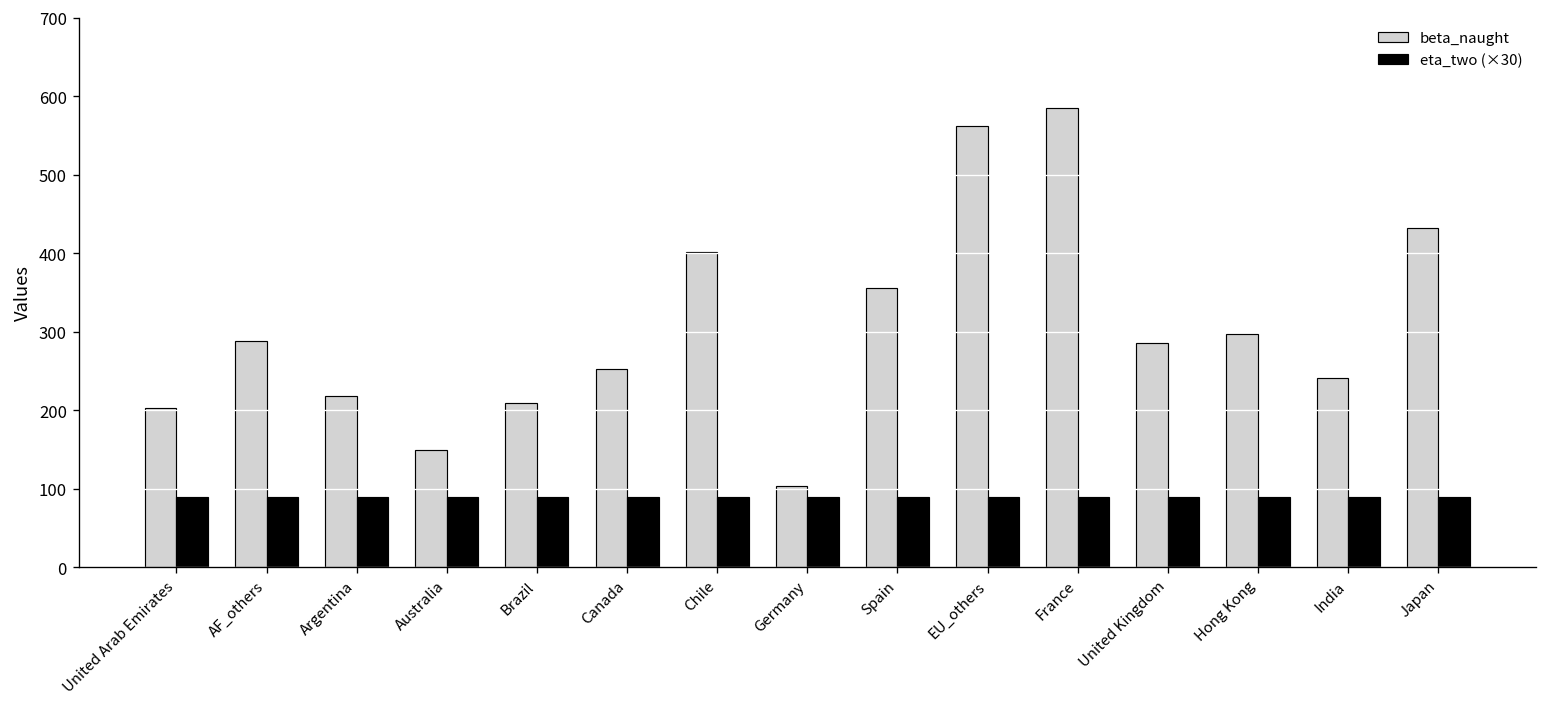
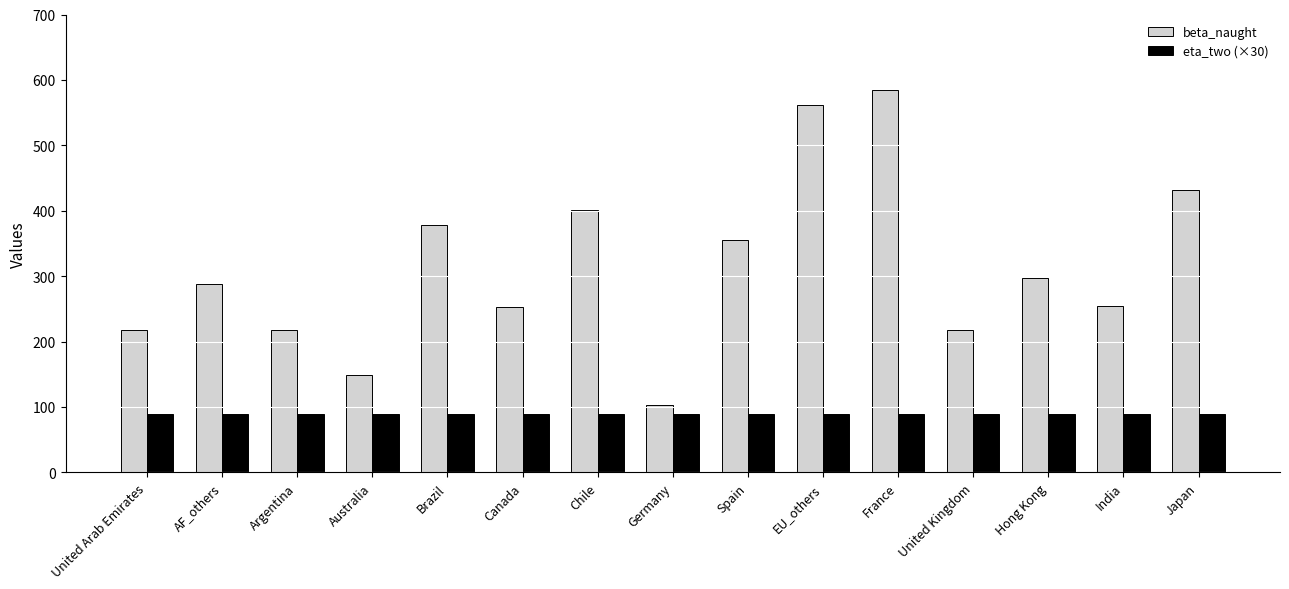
  {
    "beta_naught": {
-     "United Arab Emirates": 200,
+     "United Arab Emirates": 220,
      "AF_others": 290,
      "Argentina": 220,
      "Australia": 150,
-     "Brazil": 210,
+     "Brazil": 380,
      "Canada": 250,
      "Chile": 400,
      "Germany": 100,
      "Spain": 360,
      "EU_others": 560,
      "France": 580,
-     "United Kingdom": 290,
+     "United Kingdom": 220,
      "Hong Kong": 300,
-     "India": 240,
+     "India": 250,
      "Japan": 430
    },
    "eta_two (×30)": {
      "United Arab Emirates": 90,
      "AF_others": 90,
      "Argentina": 90,
      "Australia": 90,
      "Brazil": 90,
      "Canada": 90,
      "Chile": 90,
      "Germany": 90,
      "Spain": 90,
      "EU_others": 90,
      "France": 90,
      "United Kingdom": 90,
      "Hong Kong": 90,
      "India": 90,
      "Japan": 90
    }
  }
